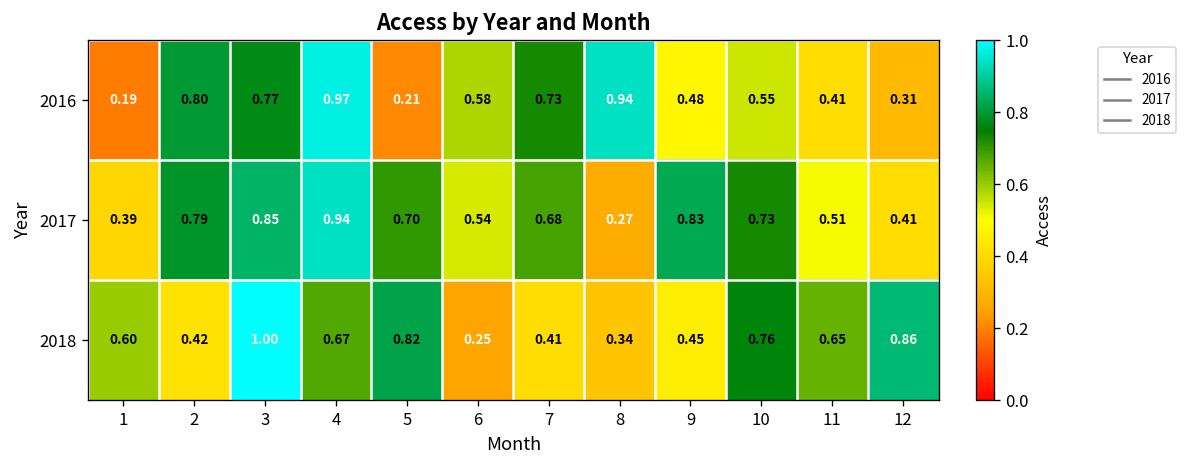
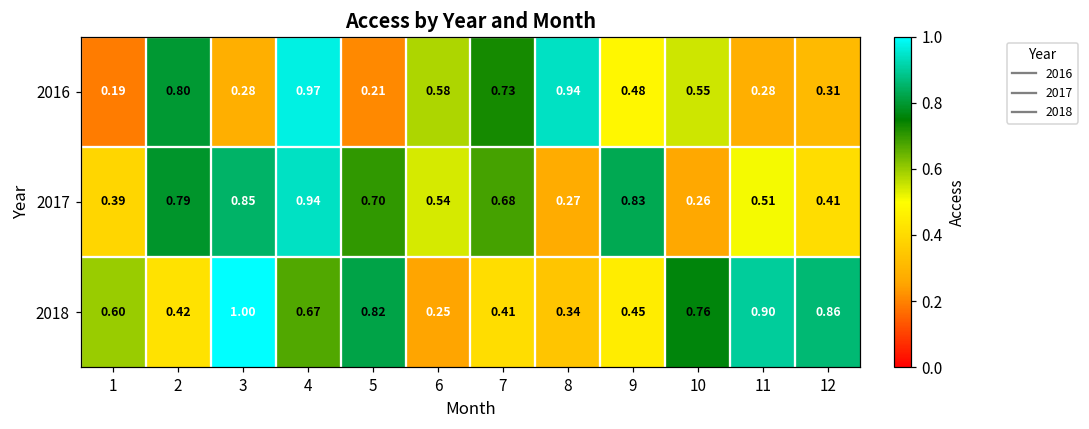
  {
    "2016": {
      "1": 0.19,
      "2": 0.80,
-     "3": 0.77,
+     "3": 0.28,
      "4": 0.97,
      "5": 0.21,
      "6": 0.58,
      "7": 0.73,
      "8": 0.94,
      "9": 0.48,
      "10": 0.55,
-     "11": 0.41,
+     "11": 0.28,
      "12": 0.31
    },
    "2017": {
      "1": 0.39,
      "2": 0.79,
      "3": 0.85,
      "4": 0.94,
      "5": 0.70,
      "6": 0.54,
      "7": 0.68,
      "8": 0.27,
      "9": 0.83,
-     "10": 0.73,
+     "10": 0.26,
      "11": 0.51,
      "12": 0.41
    },
    "2018": {
      "1": 0.60,
      "2": 0.42,
      "3": 1.00,
      "4": 0.67,
      "5": 0.82,
      "6": 0.25,
      "7": 0.41,
      "8": 0.34,
      "9": 0.45,
      "10": 0.76,
-     "11": 0.65,
+     "11": 0.90,
      "12": 0.86
    }
  }
